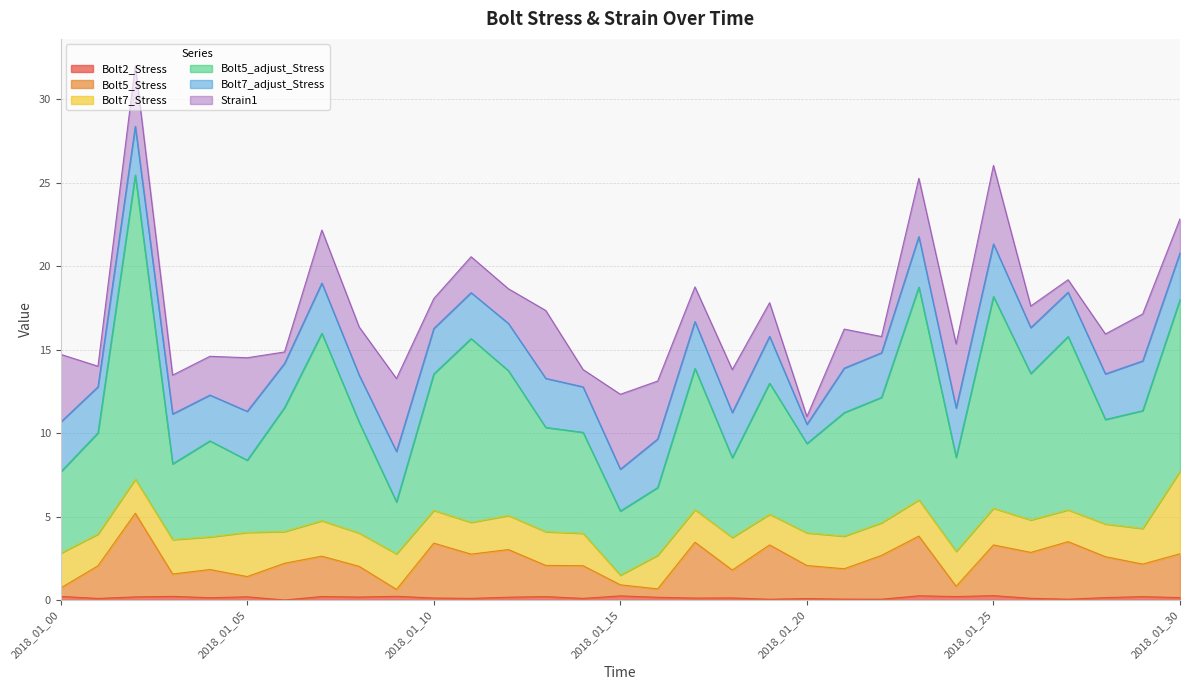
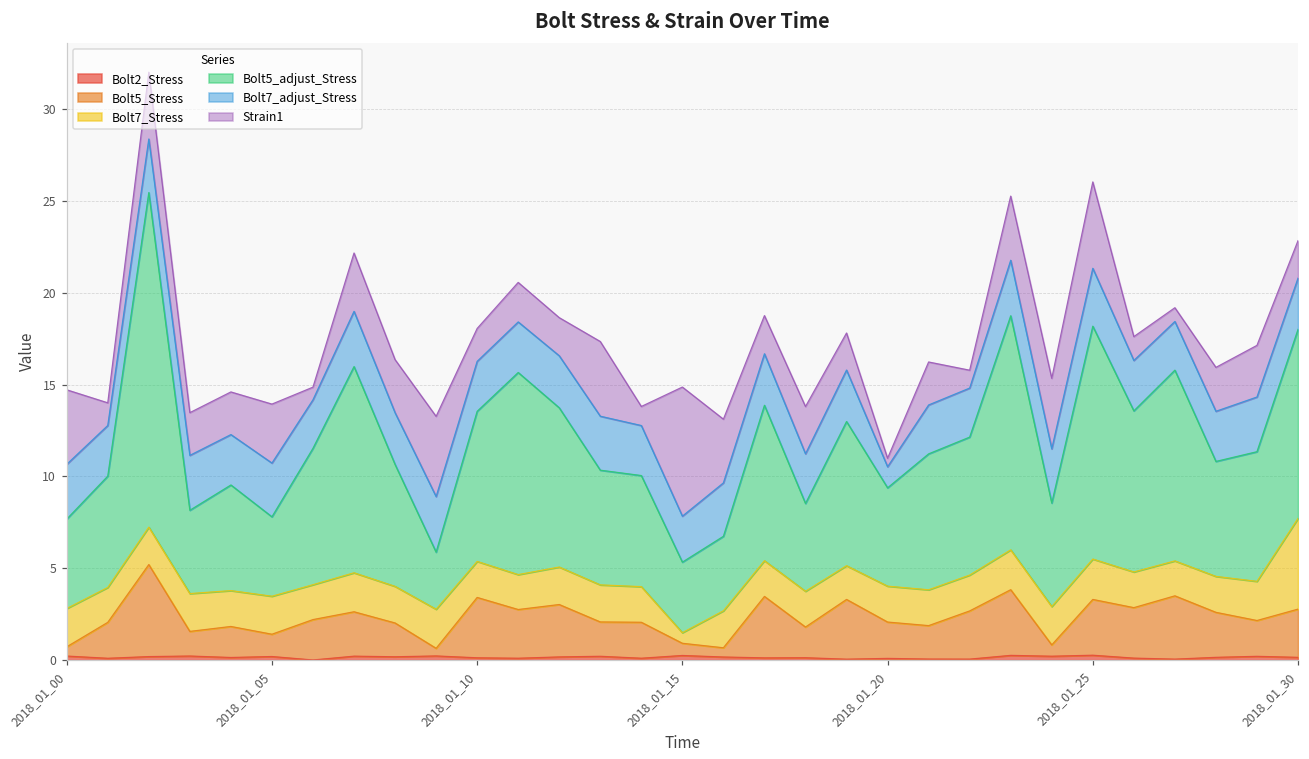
  {
    "Bolt7_Stress": {
      "2018_01_00": 2.1,
-     "2018_01_05": 2.6,
+     "2018_01_05": 2.1,
      "2018_01_10": 2.0,
      "2018_01_15": 0.6,
      "2018_01_20": 2.0,
      "2018_01_25": 2.2,
      "2018_01_30": 4.9
    },
    "Bolt5_adjust_Stress": {
      "2018_01_00": 4.9,
      "2018_01_05": 4.3,
      "2018_01_10": 8.2,
      "2018_01_15": 3.8,
      "2018_01_20": 5.4,
      "2018_01_25": 12.7,
      "2018_01_30": 10.3
    },
    "Bolt7_adjust_Stress": {
      "2018_01_00": 3.0,
      "2018_01_05": 2.9,
      "2018_01_10": 2.7,
      "2018_01_15": 2.5,
      "2018_01_20": 1.1,
      "2018_01_25": 3.2,
      "2018_01_30": 2.8
    },
    "Strain1": {
      "2018_01_00": 4.1,
      "2018_01_05": 3.2,
      "2018_01_10": 1.8,
-     "2018_01_15": 4.5,
+     "2018_01_15": 7.0,
      "2018_01_20": 0.5,
      "2018_01_25": 4.7,
      "2018_01_30": 2.0
    }
  }
